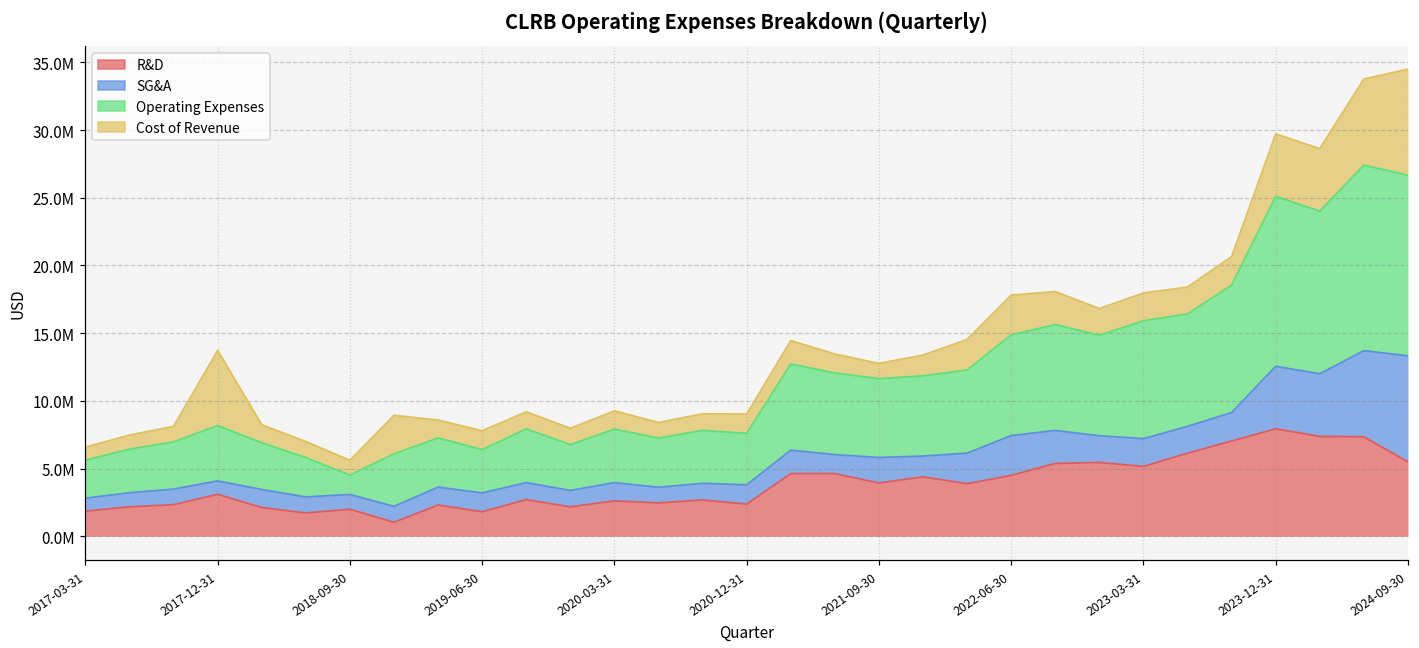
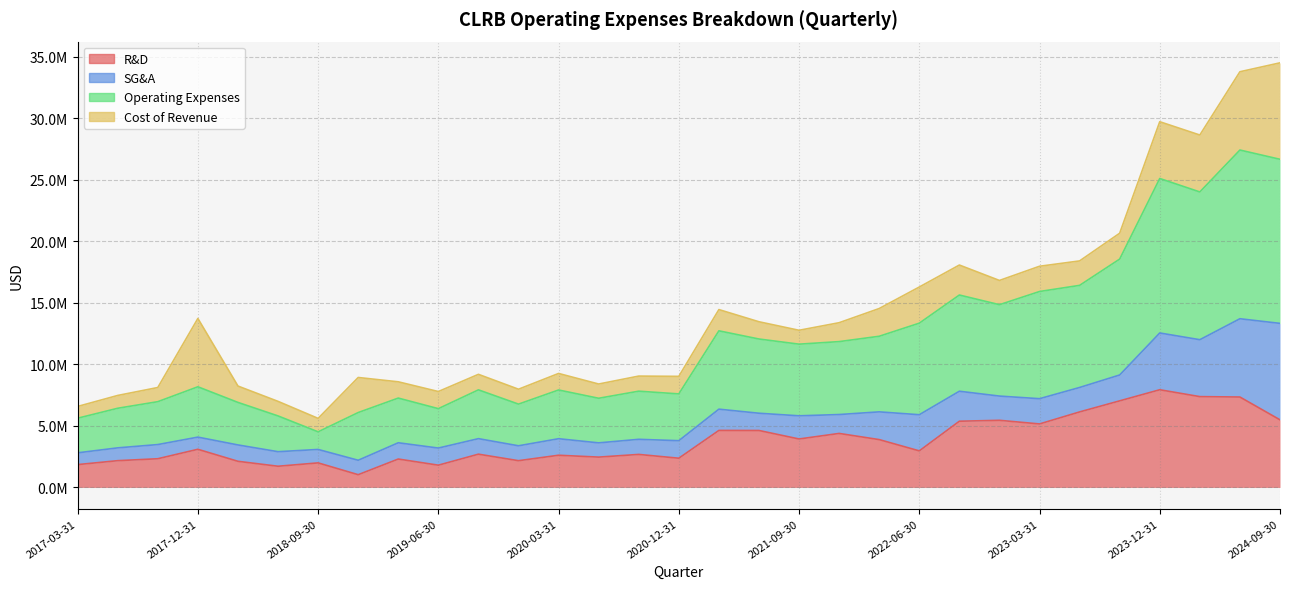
  {
    "R&D": {
      "2017-03-31": 1900000,
      "2017-12-31": 3100000,
      "2018-09-30": 2000000,
      "2019-06-30": 1800000,
      "2020-03-31": 2600000,
      "2020-12-31": 2400000,
      "2021-09-30": 3900000,
-     "2022-06-30": 4500000,
+     "2022-06-30": 3000000,
      "2023-03-31": 5200000,
      "2023-12-31": 7900000,
      "2024-09-30": 5500000
    },
    "SG&A": {
      "2017-03-31": 1000000,
      "2017-12-31": 1000000,
      "2018-09-30": 1100000,
      "2019-06-30": 1400000,
      "2020-03-31": 1300000,
      "2020-12-31": 1400000,
      "2021-09-30": 1900000,
      "2022-06-30": 2900000,
      "2023-03-31": 2100000,
      "2023-12-31": 4600000,
      "2024-09-30": 7800000
    },
    "Operating Expenses": {
      "2017-03-31": 2800000,
      "2017-12-31": 4100000,
      "2018-09-30": 1400000,
      "2019-06-30": 3200000,
      "2020-03-31": 4000000,
      "2020-12-31": 3800000,
      "2021-09-30": 5800000,
      "2022-06-30": 7400000,
      "2023-03-31": 8700000,
      "2023-12-31": 12500000,
      "2024-09-30": 13300000
    },
    "Cost of Revenue": {
      "2017-03-31": 1000000,
      "2017-12-31": 5500000,
      "2018-09-30": 1100000,
      "2019-06-30": 1400000,
      "2020-03-31": 1300000,
      "2020-12-31": 1400000,
      "2021-09-30": 1100000,
      "2022-06-30": 2900000,
      "2023-03-31": 2100000,
      "2023-12-31": 4600000,
      "2024-09-30": 7800000
    }
  }
